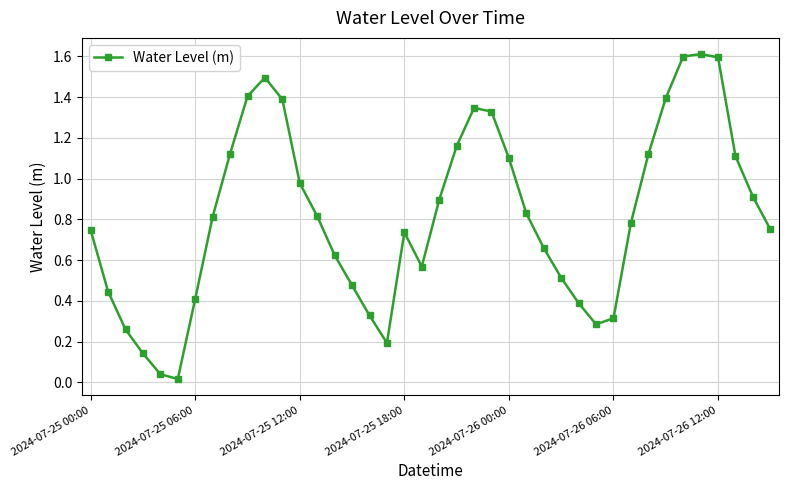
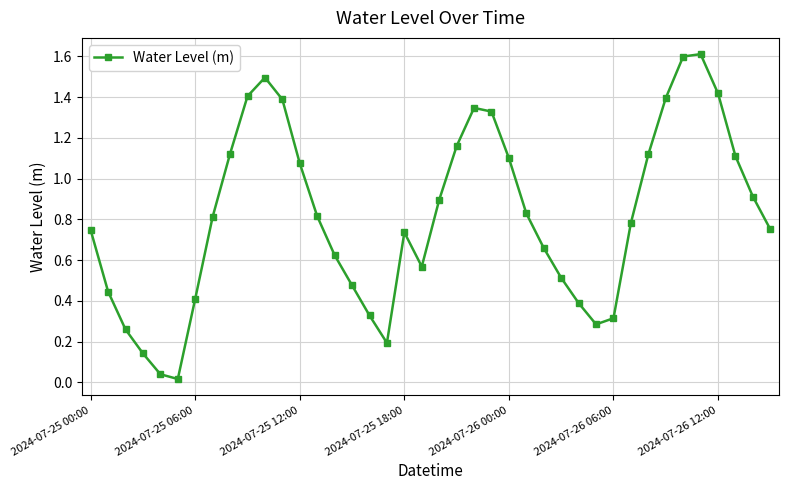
  {
    "2024-07-25 00:00": 0.75,
    "2024-07-25 06:00": 0.41,
-   "2024-07-25 12:00": 0.98,
+   "2024-07-25 12:00": 1.07,
    "2024-07-25 18:00": 0.74,
    "2024-07-26 00:00": 1.10,
    "2024-07-26 06:00": 0.31,
-   "2024-07-26 12:00": 1.60
+   "2024-07-26 12:00": 1.42
  }
